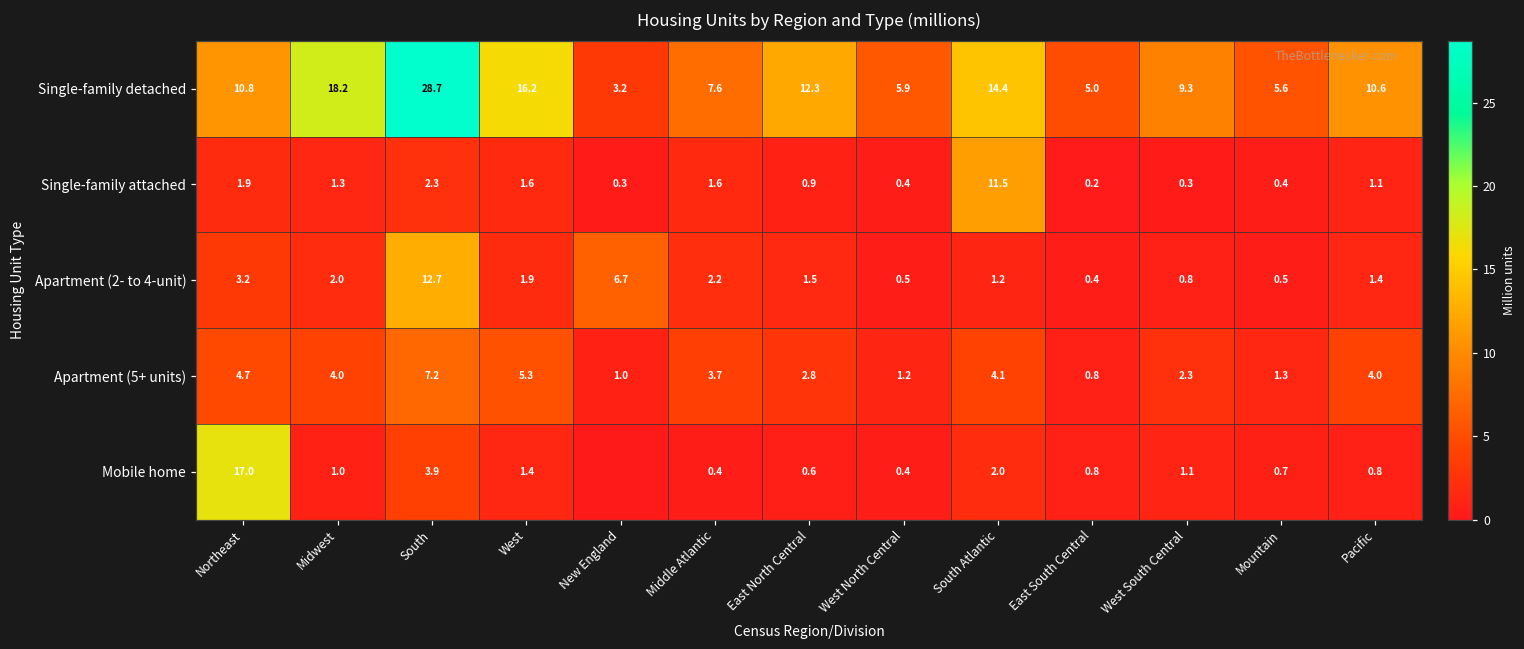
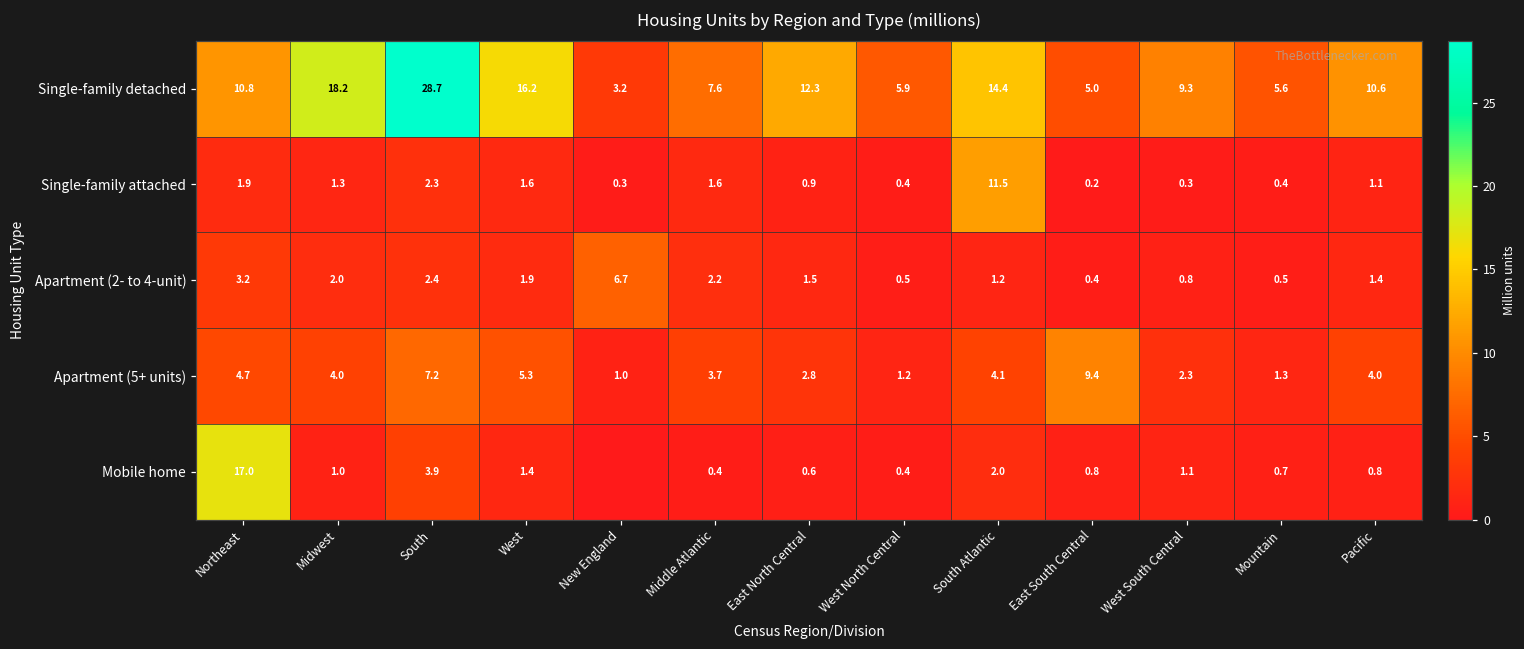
  {
    "Single-family detached": {
      "Northeast": 10.8,
      "Midwest": 18.2,
      "South": 28.7,
      "West": 16.2,
      "New England": 3.2,
      "Middle Atlantic": 7.6,
      "East North Central": 12.3,
      "West North Central": 5.9,
      "South Atlantic": 14.4,
      "East South Central": 5.0,
      "West South Central": 9.3,
      "Mountain": 5.6
    },
    "Single-family attached": {
      "Northeast": 1.9,
      "Midwest": 1.3,
      "South": 2.3,
      "West": 1.6,
      "New England": 0.3,
      "Middle Atlantic": 1.6,
      "East North Central": 0.9,
      "West North Central": 0.4,
      "South Atlantic": 11.5,
      "East South Central": 0.2,
      "West South Central": 0.3,
      "Mountain": 0.4,
      "Pacific": 1.1
    },
    "Apartment (2- to 4-unit)": {
      "Northeast": 3.2,
      "Midwest": 2.0,
-     "South": 12.7,
+     "South": 2.4,
      "West": 1.9,
      "New England": 6.7,
      "Middle Atlantic": 2.2,
      "East North Central": 1.5,
      "West North Central": 0.5,
      "South Atlantic": 1.2,
      "East South Central": 0.4,
      "West South Central": 0.8,
      "Mountain": 0.5,
      "Pacific": 1.4
    },
    "Apartment (5+ units)": {
      "Northeast": 4.7,
      "Midwest": 4.0,
      "South": 7.2,
      "West": 5.3,
      "New England": 1.0,
      "Middle Atlantic": 3.7,
      "East North Central": 2.8,
      "West North Central": 1.2,
      "South Atlantic": 4.1,
-     "East South Central": 0.8,
+     "East South Central": 9.4,
      "West South Central": 2.3,
      "Mountain": 1.3,
      "Pacific": 4.0
    },
    "Mobile home": {
      "Northeast": 17.0,
      "Midwest": 1.0,
      "South": 3.9,
      "West": 1.4,
      "Middle Atlantic": 0.4,
      "East North Central": 0.6,
      "West North Central": 0.4,
      "South Atlantic": 2.0,
      "East South Central": 0.8,
      "West South Central": 1.1,
      "Mountain": 0.7,
      "Pacific": 0.8
    }
  }
